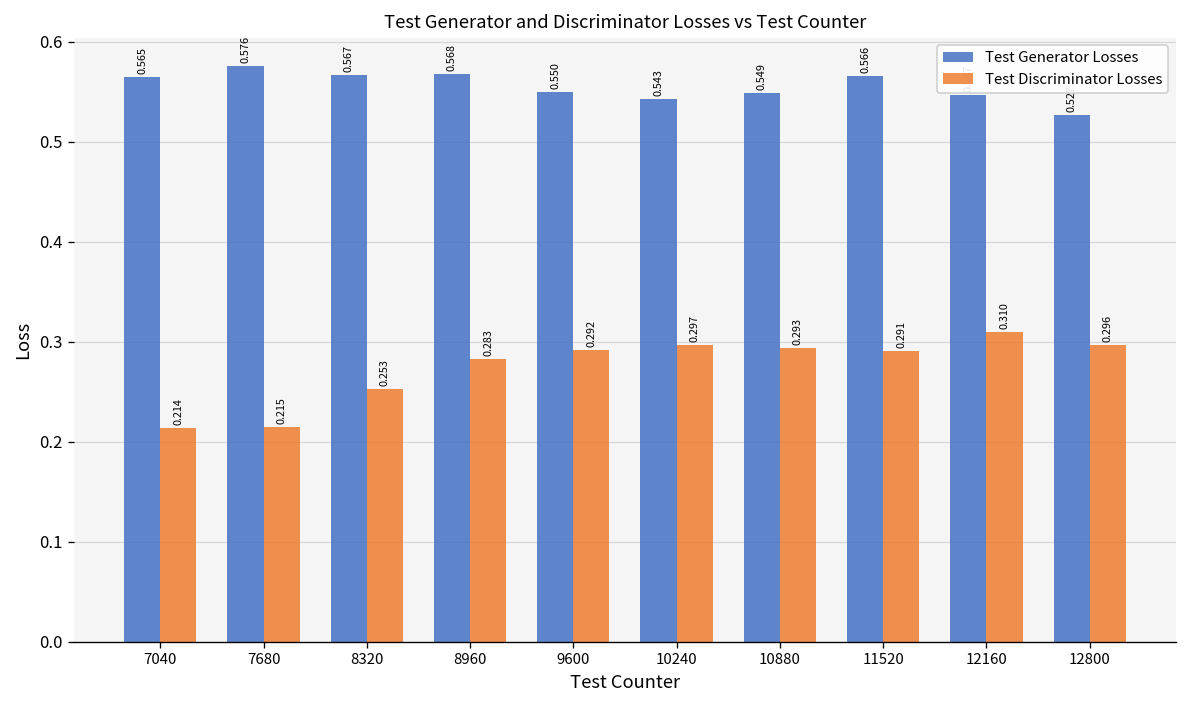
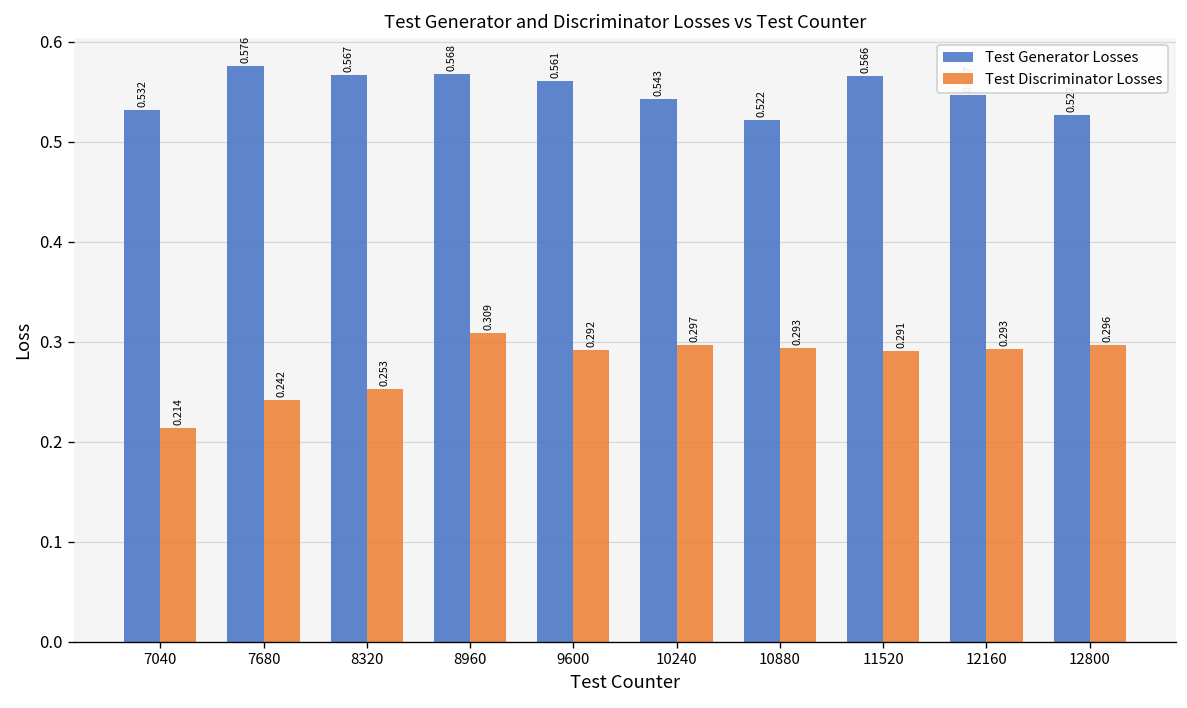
  {
    "Test Generator Losses": {
-     "7040": 0.565,
+     "7040": 0.532,
      "7680": 0.576,
      "8320": 0.567,
      "8960": 0.568,
-     "9600": 0.550,
+     "9600": 0.561,
      "10240": 0.543,
-     "10880": 0.549,
+     "10880": 0.522,
      "11520": 0.566
    },
    "Test Discriminator Losses": {
      "7040": 0.214,
-     "7680": 0.215,
+     "7680": 0.242,
      "8320": 0.253,
-     "8960": 0.283,
+     "8960": 0.309,
      "9600": 0.292,
      "10240": 0.297,
      "10880": 0.293,
      "11520": 0.291,
-     "12160": 0.310,
+     "12160": 0.293,
      "12800": 0.296
    }
  }
